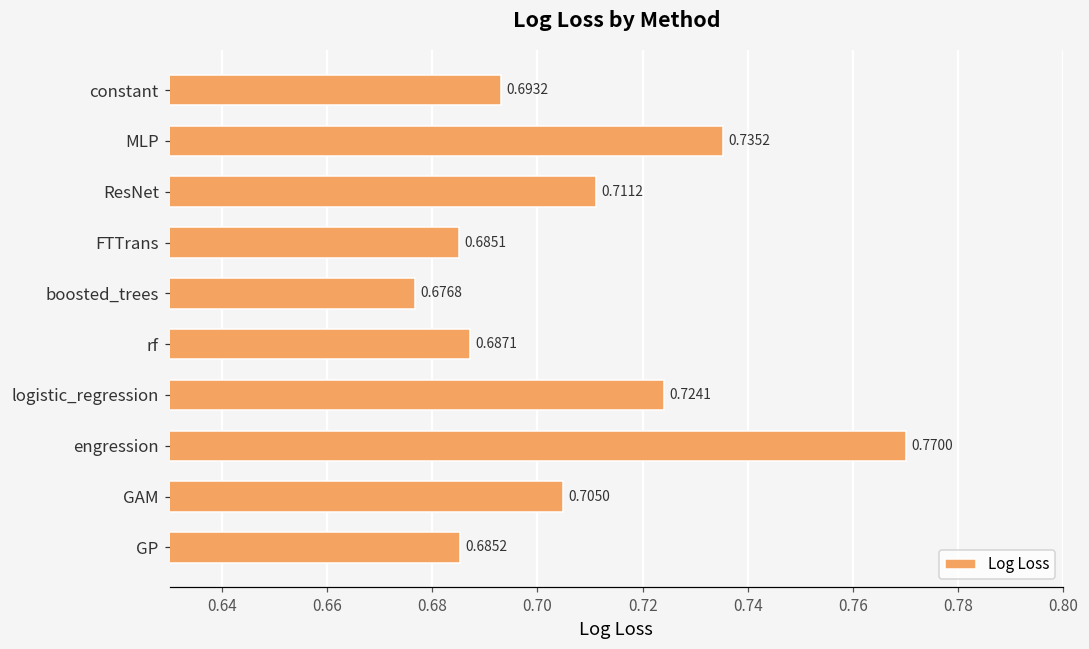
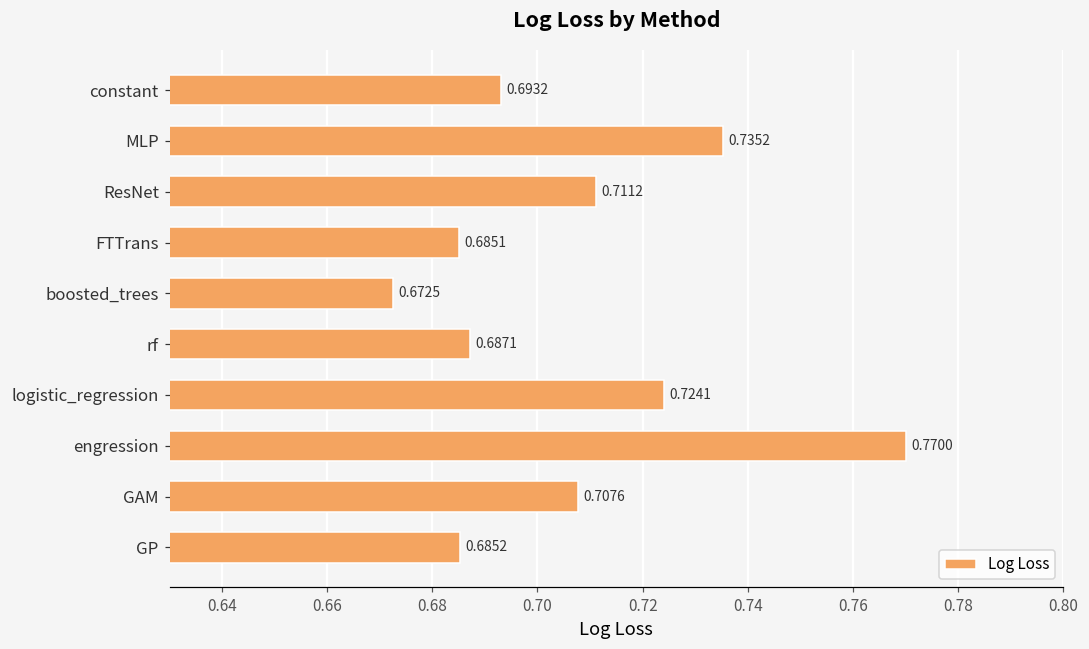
  {
    "constant": 0.6932,
    "MLP": 0.7352,
    "ResNet": 0.7112,
    "FTTrans": 0.6851,
-   "boosted_trees": 0.6768,
+   "boosted_trees": 0.6725,
    "rf": 0.6871,
    "logistic_regression": 0.7241,
    "engression": 0.7700,
-   "GAM": 0.7050,
+   "GAM": 0.7076,
    "GP": 0.6852
  }
